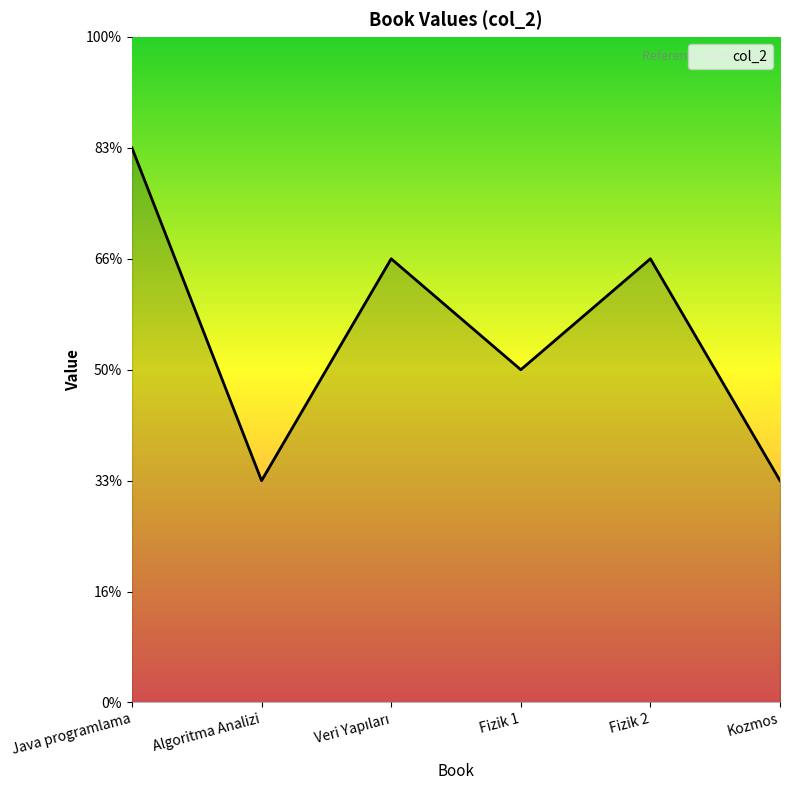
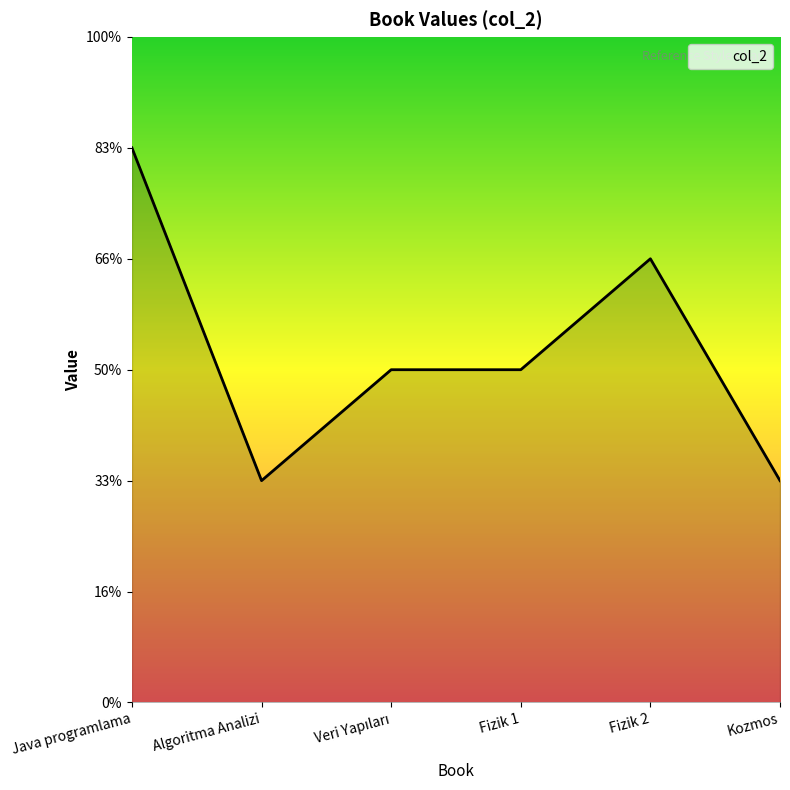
  {
    "Java programlama": "83%",
    "Algoritma Analizi": "33%",
-   "Veri Yapıları": "67%",
+   "Veri Yapıları": "50%",
    "Fizik 1": "50%",
    "Fizik 2": "67%",
    "Kozmos": "33%"
  }
